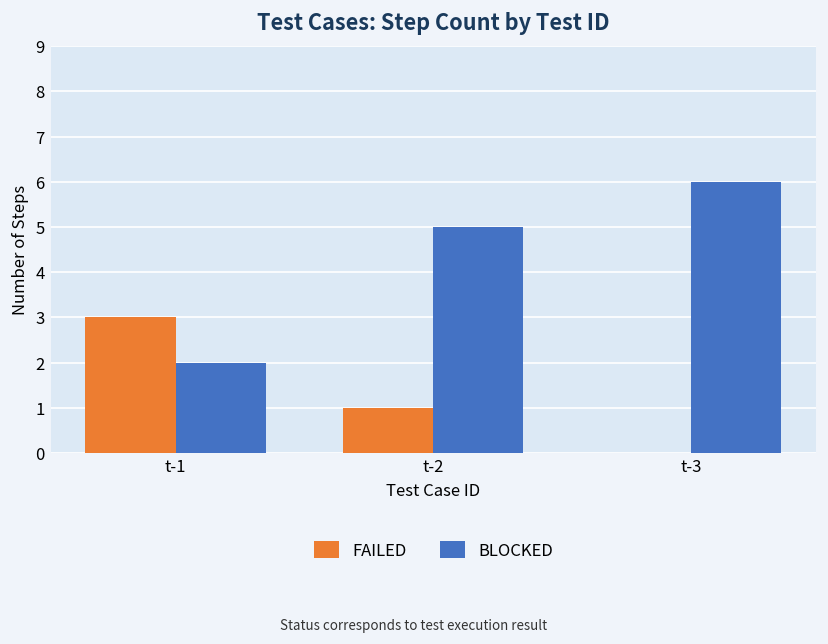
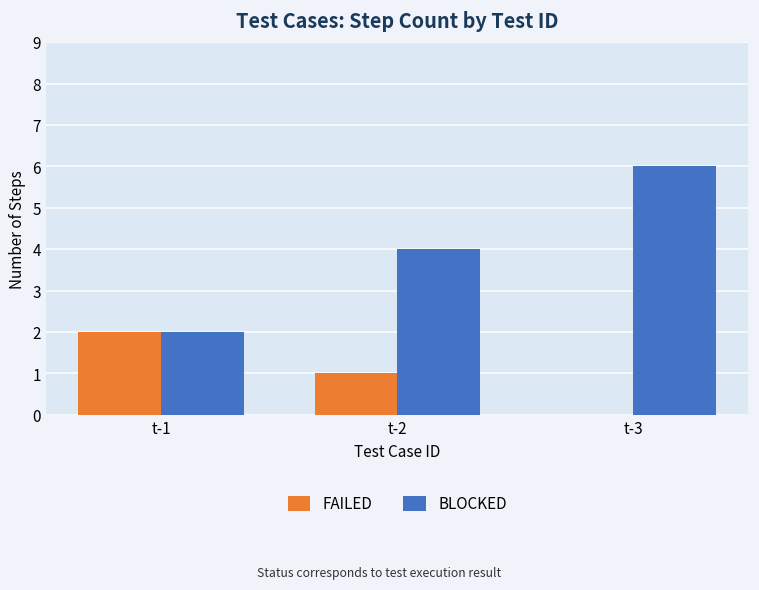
  {
    "FAILED": {
-     "t-1": 3,
+     "t-1": 2,
      "t-2": 1,
      "t-3": 0
    },
    "BLOCKED": {
      "t-1": 2,
-     "t-2": 5,
+     "t-2": 4,
      "t-3": 6
    }
  }
